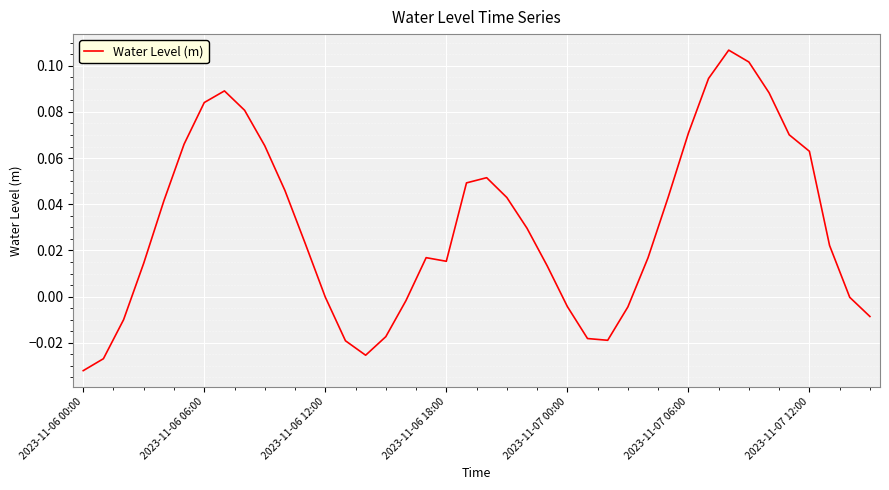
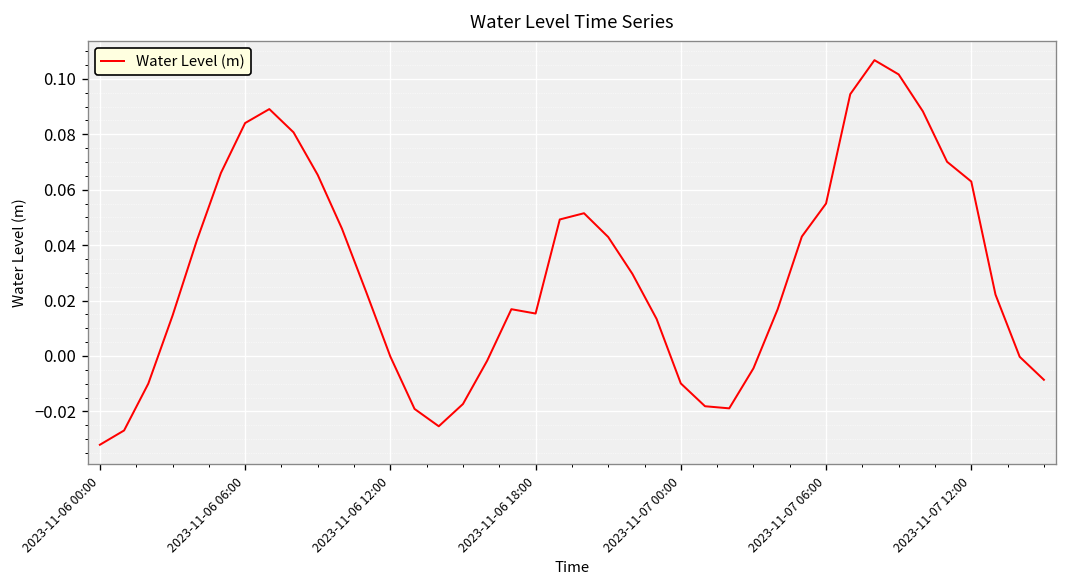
  {
    "2023-11-06 00:00": -0.032,
    "2023-11-06 06:00": 0.084,
    "2023-11-06 12:00": 0.000,
    "2023-11-06 18:00": 0.015,
-   "2023-11-07 00:00": -0.004,
-   "2023-11-07 06:00": 0.071,
+   "2023-11-07 00:00": -0.010,
+   "2023-11-07 06:00": 0.055,
    "2023-11-07 12:00": 0.063
  }
